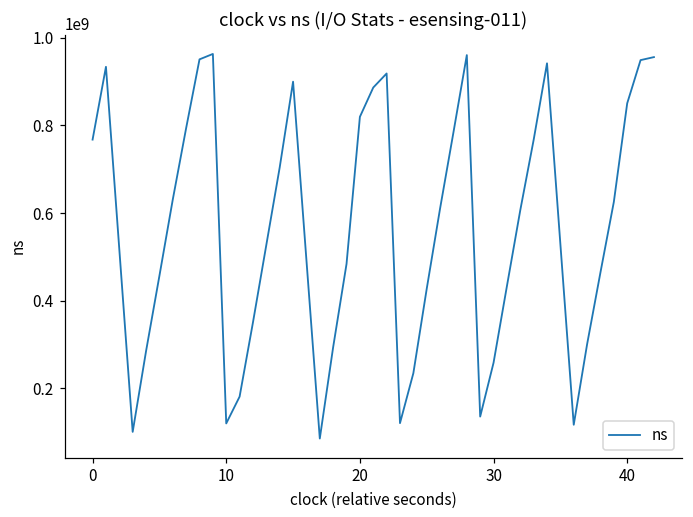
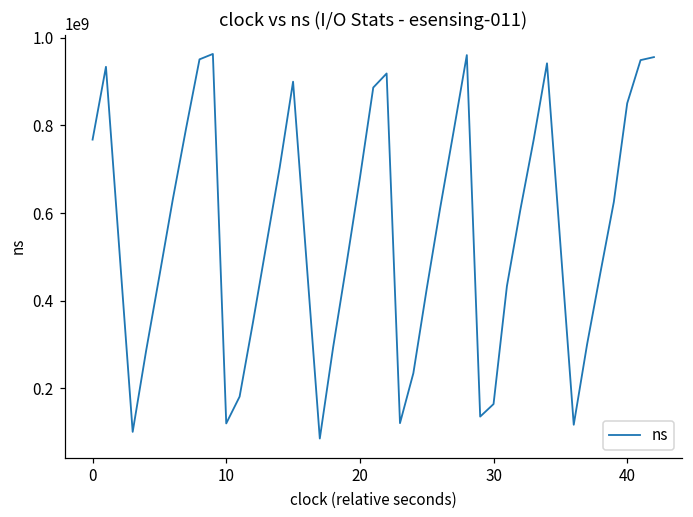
  {
    "0": 770000000,
    "10": 120000000,
-   "20": 820000000,
-   "30": 260000000,
+   "20": 680000000,
+   "30": 160000000,
    "40": 850000000
  }
